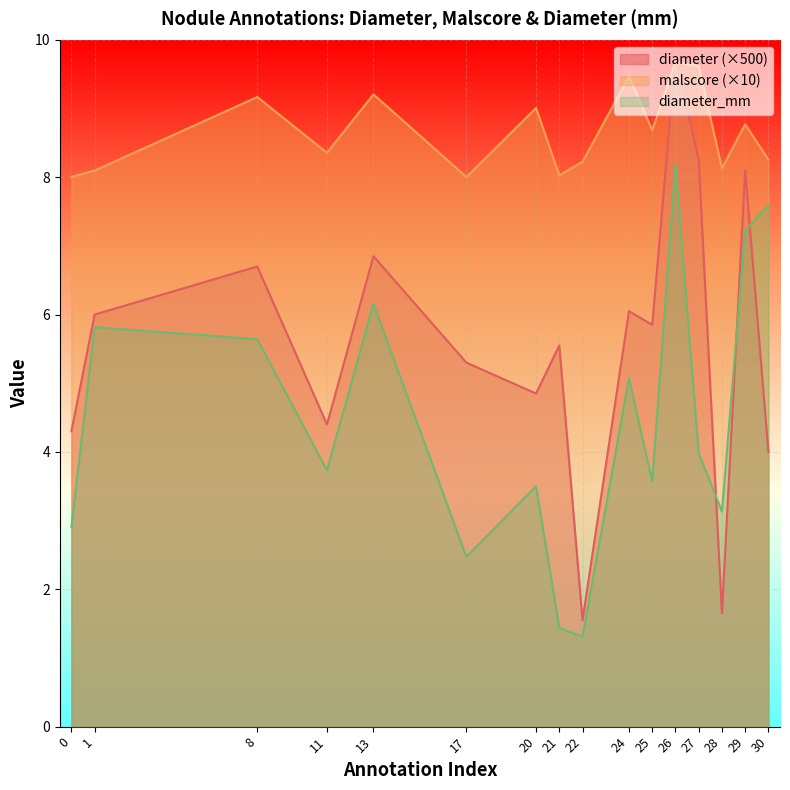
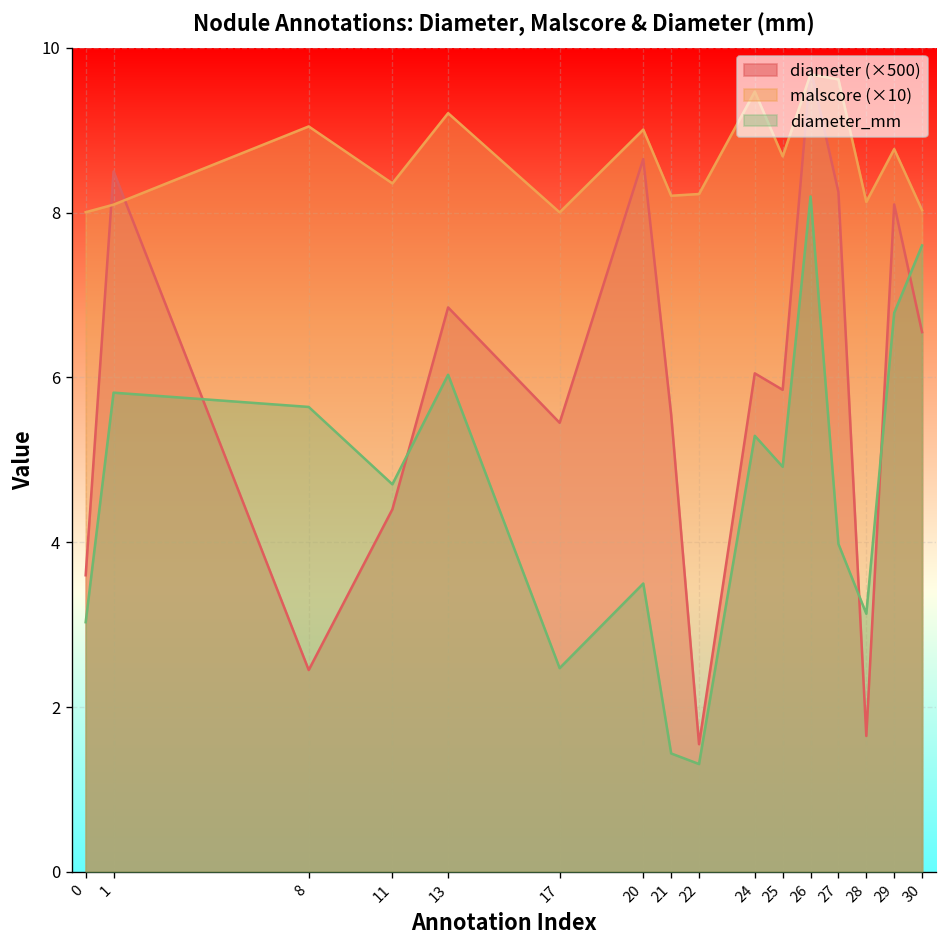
  {
    "diameter (×500)": {
-     "0": 4.3,
-     "1": 6.0,
-     "8": 6.7,
+     "0": 3.6,
+     "1": 8.5,
+     "8": 2.4,
      "11": 4.4,
      "13": 6.9,
-     "17": 5.3,
-     "20": 4.9,
+     "17": 5.5,
+     "20": 8.7,
      "21": 5.6,
      "22": 1.6,
      "24": 6.1,
      "25": 5.9,
      "27": 8.3,
      "28": 1.7,
      "29": 8.1,
-     "30": 4.0
+     "30": 6.6
    },
    "malscore (×10)": {
      "0": 8.0,
      "1": 8.1,
-     "8": 9.2,
+     "8": 9.0,
      "11": 8.4,
      "13": 9.2,
      "17": 8.0,
      "20": 9.0,
-     "21": 8.0,
+     "21": 8.2,
      "22": 8.2,
      "25": 8.7,
      "28": 8.1,
      "29": 8.8,
-     "30": 8.3
+     "30": 8.0
    },
    "diameter_mm": {
-     "0": 2.9,
+     "0": 3.0,
      "1": 5.8,
      "8": 5.6,
-     "11": 3.7,
-     "13": 6.2,
+     "11": 4.7,
+     "13": 6.0,
      "17": 2.5,
      "20": 3.5,
      "21": 1.4,
      "22": 1.3,
-     "24": 5.1,
-     "25": 3.6,
+     "24": 5.3,
+     "25": 4.9,
      "26": 8.2,
      "27": 4.0,
      "28": 3.1,
-     "29": 7.2,
+     "29": 6.8,
      "30": 7.6
    }
  }
